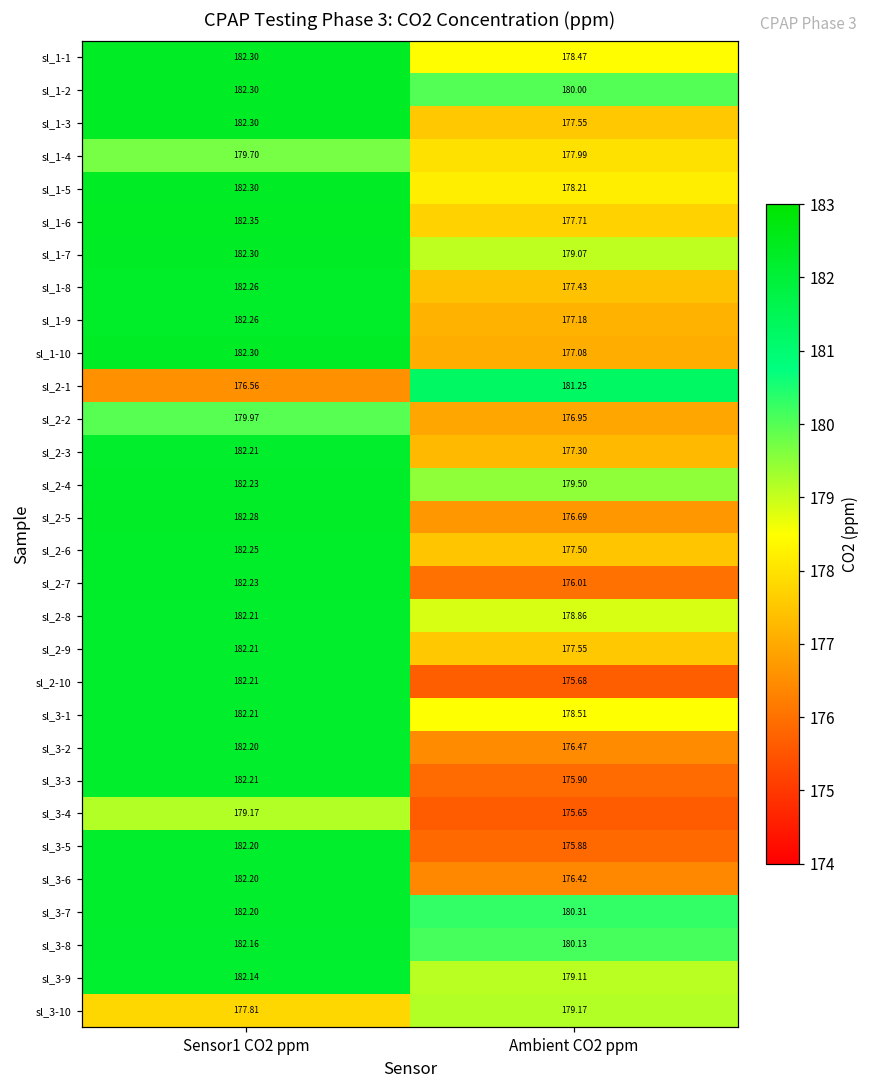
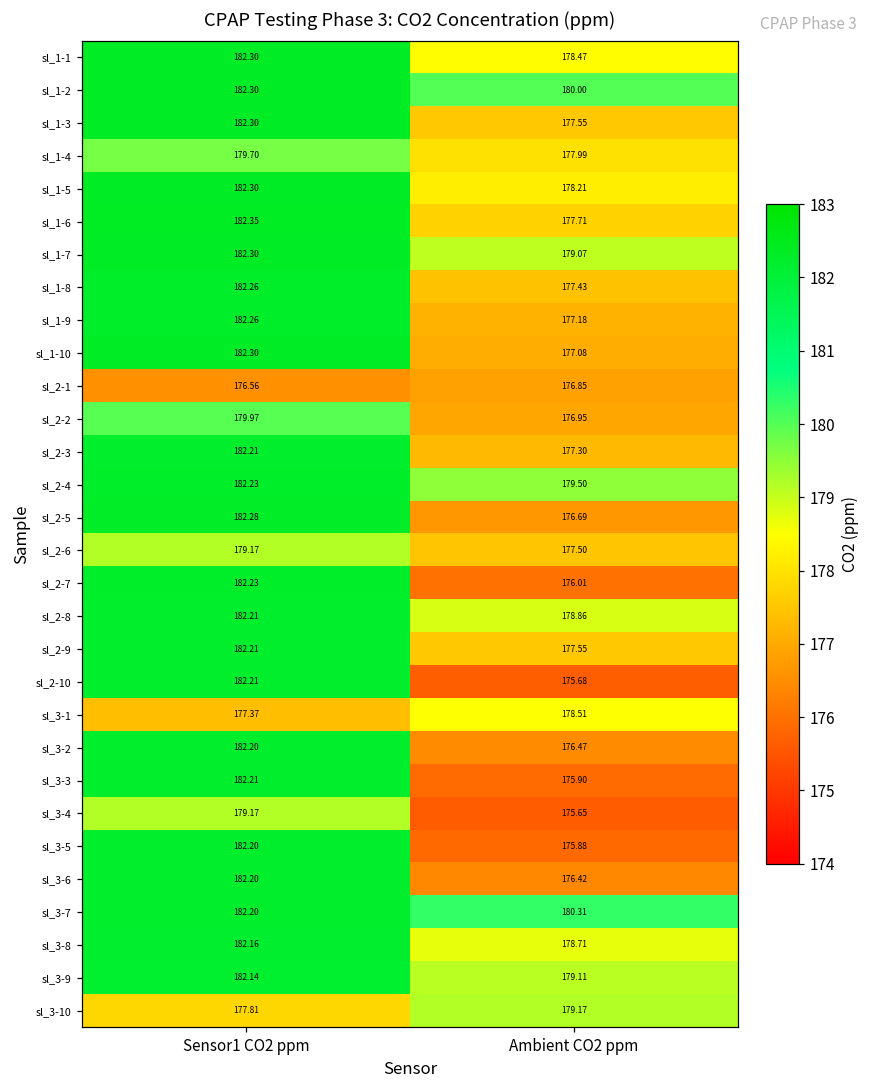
  {
    "sl_1-1": {
      "Sensor1 CO2 ppm": 182.30,
      "Ambient CO2 ppm": 178.47
    },
    "sl_1-2": {
      "Sensor1 CO2 ppm": 182.30,
      "Ambient CO2 ppm": 180.00
    },
    "sl_1-3": {
      "Sensor1 CO2 ppm": 182.30,
      "Ambient CO2 ppm": 177.55
    },
    "sl_1-4": {
      "Sensor1 CO2 ppm": 179.70,
      "Ambient CO2 ppm": 177.99
    },
    "sl_1-5": {
      "Sensor1 CO2 ppm": 182.30,
      "Ambient CO2 ppm": 178.21
    },
    "sl_1-6": {
      "Sensor1 CO2 ppm": 182.35,
      "Ambient CO2 ppm": 177.71
    },
    "sl_1-7": {
      "Sensor1 CO2 ppm": 182.30,
      "Ambient CO2 ppm": 179.07
    },
    "sl_1-8": {
      "Sensor1 CO2 ppm": 182.26,
      "Ambient CO2 ppm": 177.43
    },
    "sl_1-9": {
      "Sensor1 CO2 ppm": 182.26,
      "Ambient CO2 ppm": 177.18
    },
    "sl_1-10": {
      "Sensor1 CO2 ppm": 182.30,
      "Ambient CO2 ppm": 177.08
    },
    "sl_2-1": {
      "Sensor1 CO2 ppm": 176.56,
-     "Ambient CO2 ppm": 181.25
+     "Ambient CO2 ppm": 176.85
    },
    "sl_2-2": {
      "Sensor1 CO2 ppm": 179.97,
      "Ambient CO2 ppm": 176.95
    },
    "sl_2-3": {
      "Sensor1 CO2 ppm": 182.21,
      "Ambient CO2 ppm": 177.30
    },
    "sl_2-4": {
      "Sensor1 CO2 ppm": 182.23,
      "Ambient CO2 ppm": 179.50
    },
    "sl_2-5": {
      "Sensor1 CO2 ppm": 182.28,
      "Ambient CO2 ppm": 176.69
    },
    "sl_2-6": {
-     "Sensor1 CO2 ppm": 182.25,
+     "Sensor1 CO2 ppm": 179.17,
      "Ambient CO2 ppm": 177.50
    },
    "sl_2-7": {
      "Sensor1 CO2 ppm": 182.23,
      "Ambient CO2 ppm": 176.01
    },
    "sl_2-8": {
      "Sensor1 CO2 ppm": 182.21,
      "Ambient CO2 ppm": 178.86
    },
    "sl_2-9": {
      "Sensor1 CO2 ppm": 182.21,
      "Ambient CO2 ppm": 177.55
    },
    "sl_2-10": {
      "Sensor1 CO2 ppm": 182.21,
      "Ambient CO2 ppm": 175.68
    },
    "sl_3-1": {
-     "Sensor1 CO2 ppm": 182.21,
+     "Sensor1 CO2 ppm": 177.37,
      "Ambient CO2 ppm": 178.51
    },
    "sl_3-2": {
      "Sensor1 CO2 ppm": 182.20,
      "Ambient CO2 ppm": 176.47
    },
    "sl_3-3": {
      "Sensor1 CO2 ppm": 182.21,
      "Ambient CO2 ppm": 175.90
    },
    "sl_3-4": {
      "Sensor1 CO2 ppm": 179.17,
      "Ambient CO2 ppm": 175.65
    },
    "sl_3-5": {
      "Sensor1 CO2 ppm": 182.20,
      "Ambient CO2 ppm": 175.88
    },
    "sl_3-6": {
      "Sensor1 CO2 ppm": 182.20,
      "Ambient CO2 ppm": 176.42
    },
    "sl_3-7": {
      "Sensor1 CO2 ppm": 182.20,
      "Ambient CO2 ppm": 180.31
    },
    "sl_3-8": {
      "Sensor1 CO2 ppm": 182.16,
-     "Ambient CO2 ppm": 180.13
+     "Ambient CO2 ppm": 178.71
    },
    "sl_3-9": {
      "Sensor1 CO2 ppm": 182.14,
      "Ambient CO2 ppm": 179.11
    },
    "sl_3-10": {
      "Sensor1 CO2 ppm": 177.81,
      "Ambient CO2 ppm": 179.17
    }
  }
